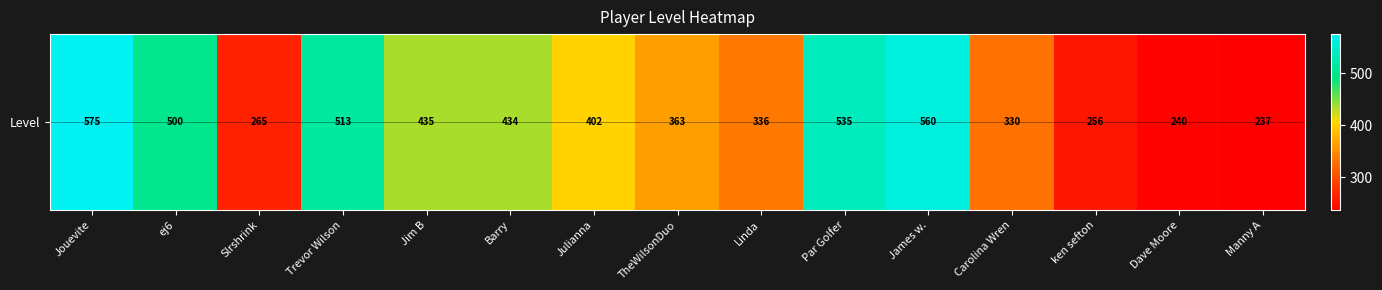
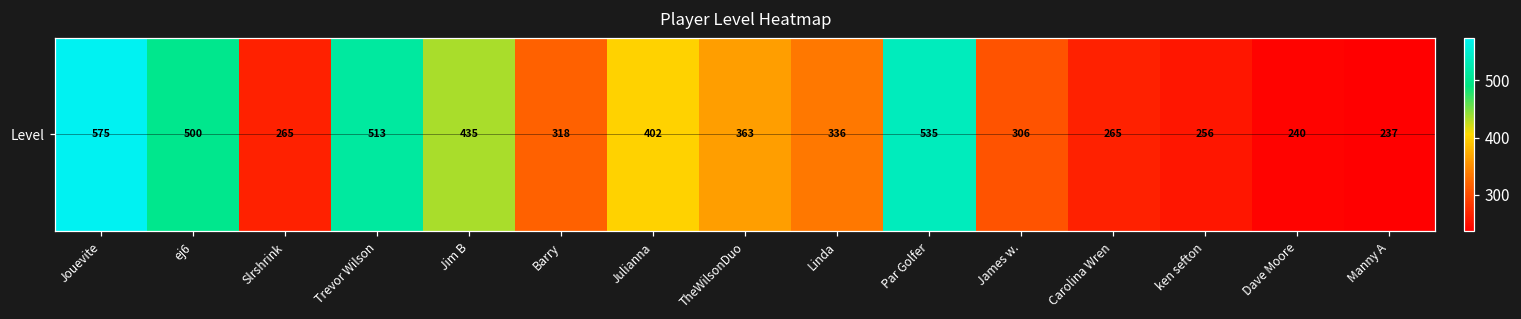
  {
    "Level": {
      "Jouevite": 575,
      "ej6": 500,
      "Slrshrink": 265,
      "Trevor Wilson": 513,
      "Jim B": 435,
-     "Barry": 434,
+     "Barry": 318,
      "Julianna": 402,
      "TheWilsonDuo": 363,
      "Linda": 336,
      "Par Golfer": 535,
-     "James w.": 560,
-     "Carolina Wren": 330,
+     "James w.": 306,
+     "Carolina Wren": 265,
      "ken sefton": 256,
      "Dave Moore": 240,
      "Manny A": 237
    }
  }
